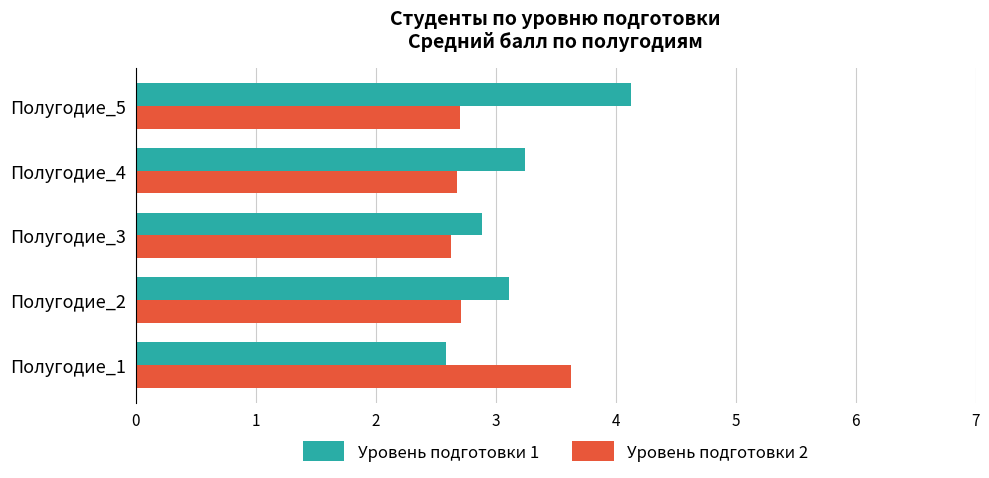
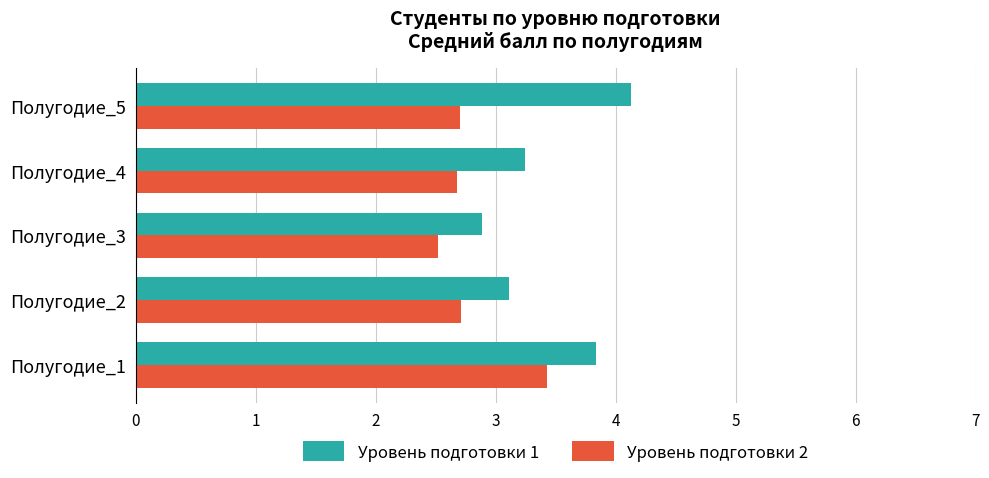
  {
    "Уровень подготовки 1": {
      "Полугодие_5": 4.13,
      "Полугодие_4": 3.25,
      "Полугодие_3": 2.89,
      "Полугодие_2": 3.11,
-     "Полугодие_1": 2.59
+     "Полугодие_1": 3.83
    },
    "Уровень подготовки 2": {
      "Полугодие_5": 2.70,
      "Полугодие_4": 2.68,
-     "Полугодие_3": 2.63,
+     "Полугодие_3": 2.52,
      "Полугодие_2": 2.71,
-     "Полугодие_1": 3.63
+     "Полугодие_1": 3.43
    }
  }
